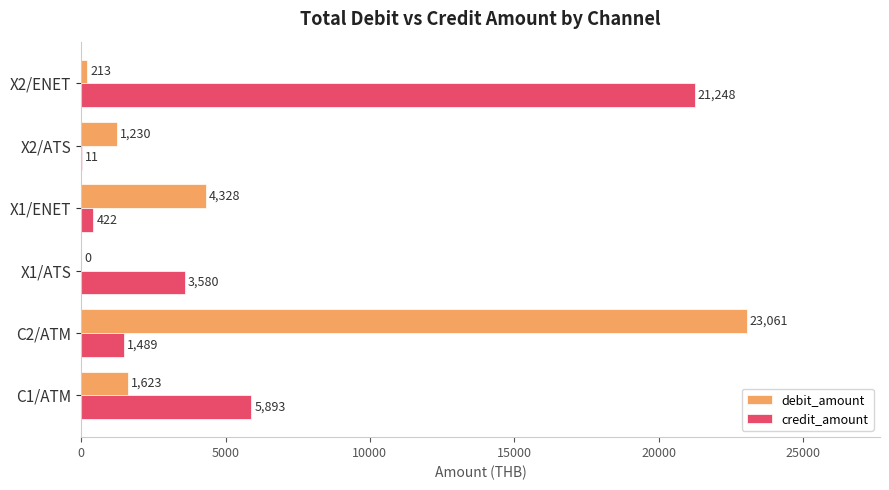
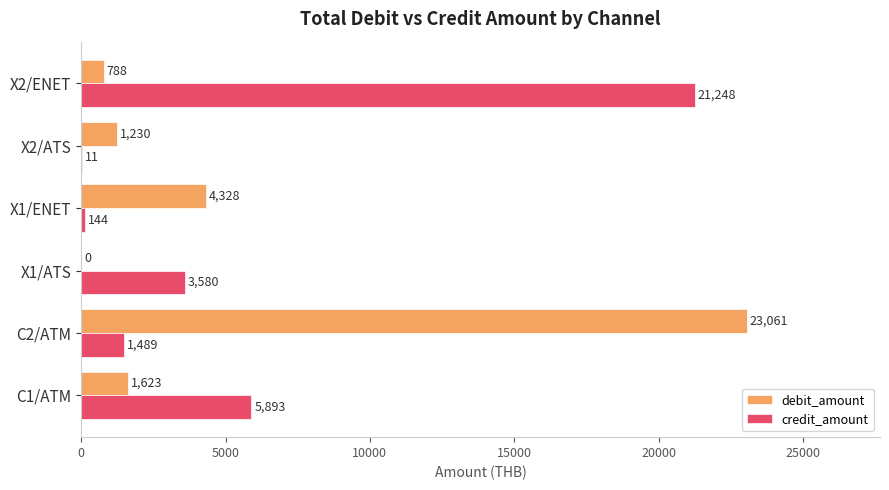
  {
    "debit_amount": {
-     "X2/ENET": "213",
+     "X2/ENET": "788",
      "X2/ATS": "1,230",
      "X1/ENET": "4,328",
      "X1/ATS": "0",
      "C2/ATM": "23,061",
      "C1/ATM": "1,623"
    },
    "credit_amount": {
      "X2/ENET": "21,248",
      "X2/ATS": "11",
-     "X1/ENET": "422",
+     "X1/ENET": "144",
      "X1/ATS": "3,580",
      "C2/ATM": "1,489",
      "C1/ATM": "5,893"
    }
  }
